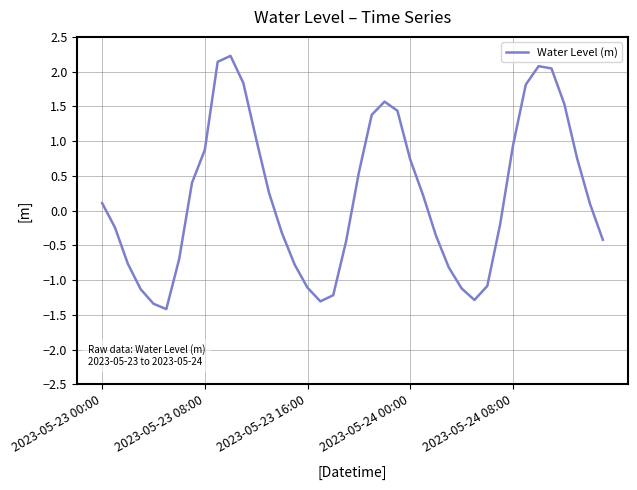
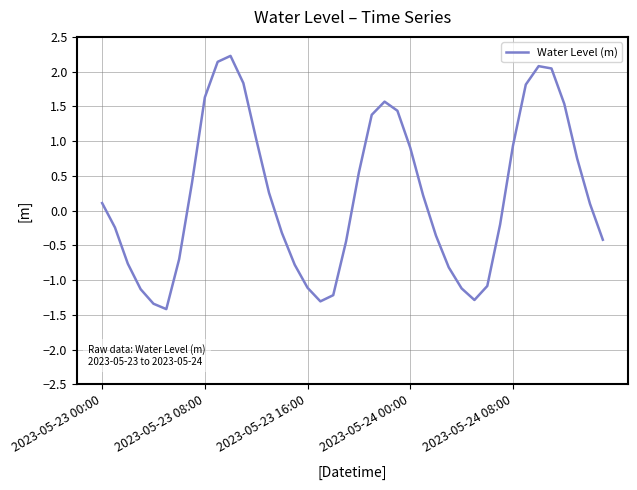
  {
    "2023-05-23 00:00": 0.1,
-   "2023-05-23 08:00": 0.9,
+   "2023-05-23 08:00": 1.6,
    "2023-05-23 16:00": -1.1,
-   "2023-05-24 00:00": 0.7,
+   "2023-05-24 00:00": 0.9,
    "2023-05-24 08:00": 0.9
  }
